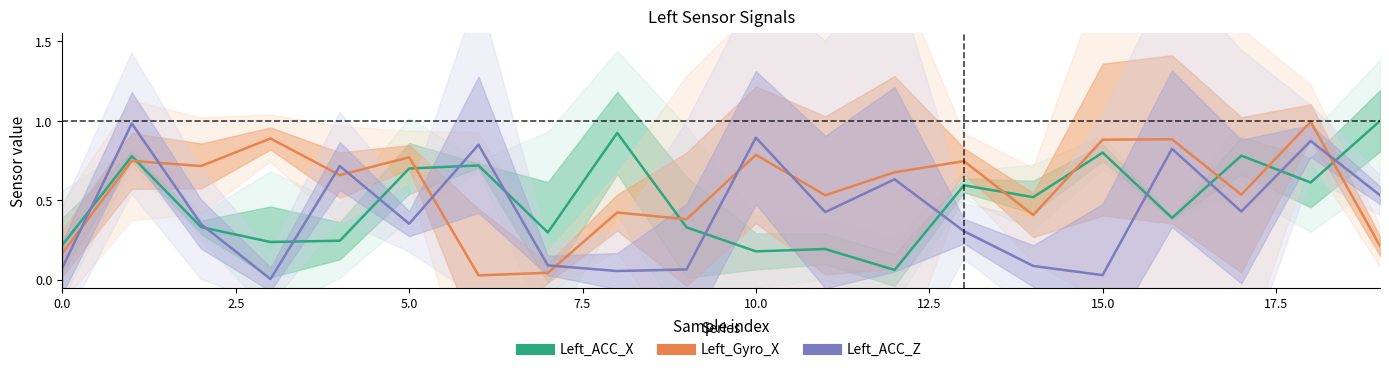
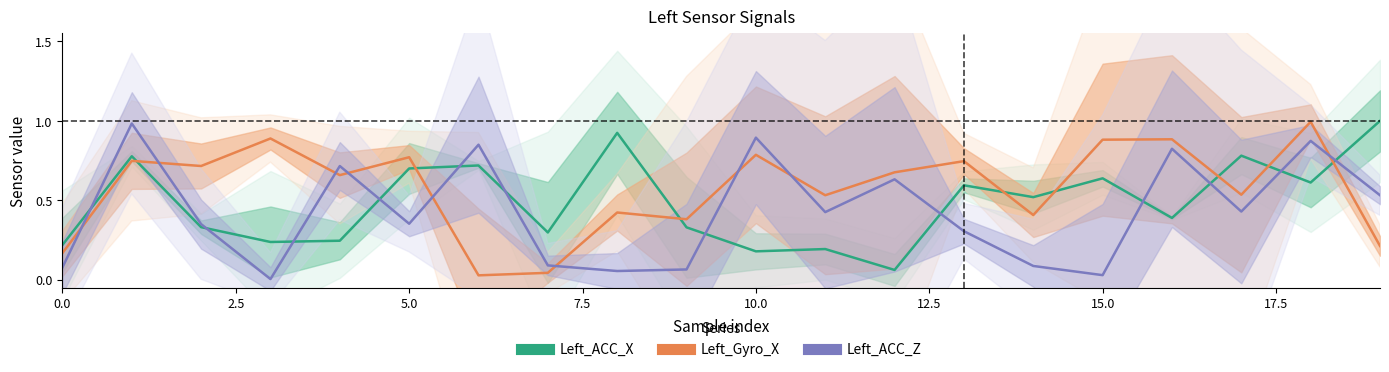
  {
    "Left_ACC_X": {
      "0.0": 0.22,
      "5.0": 0.70,
      "10.0": 0.18,
-     "15.0": 0.80
+     "15.0": 0.64
    },
    "Left_ACC_Z": {
      "0.0": 0.08,
      "5.0": 0.35,
      "10.0": 0.89,
      "15.0": 0.03
    }
  }
